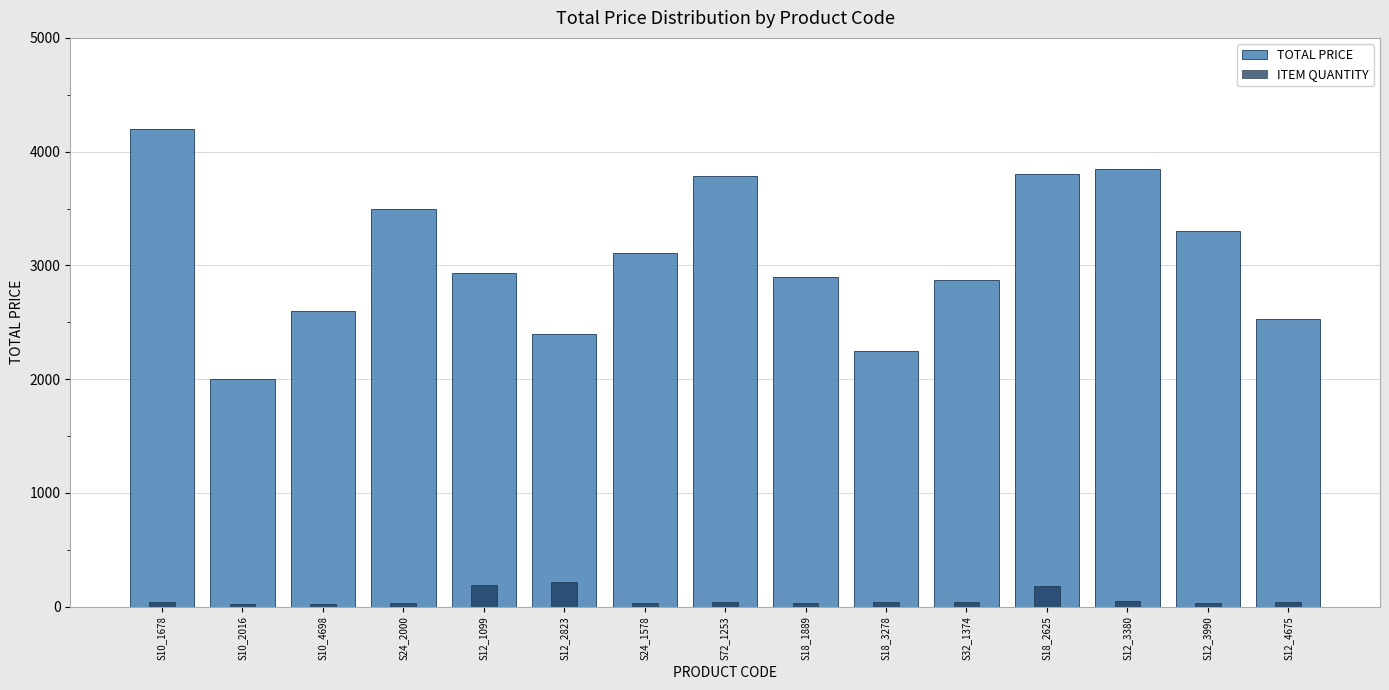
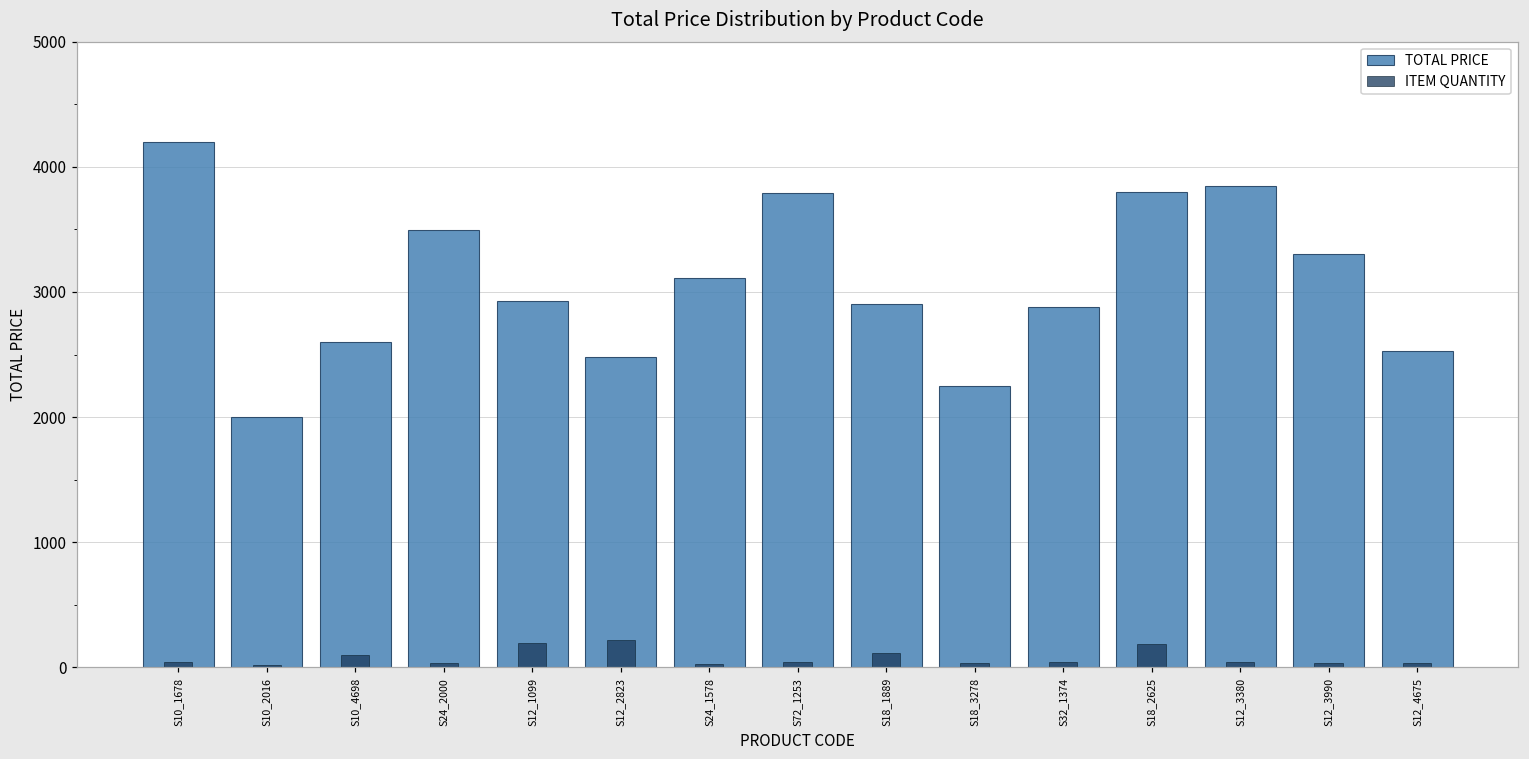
  {
    "TOTAL PRICE": {
      "S10_1678": 4200,
      "S10_2016": 2000,
      "S10_4698": 2600,
      "S24_2000": 3490,
      "S12_1099": 2930,
-     "S12_2823": 2400,
+     "S12_2823": 2480,
      "S24_1578": 3110,
      "S72_1253": 3790,
      "S18_1889": 2900,
      "S18_3278": 2250,
      "S32_1374": 2880,
      "S18_2625": 3800,
      "S12_3380": 3850,
      "S12_3990": 3300,
      "S12_4675": 2520
    },
    "ITEM QUANTITY": {
-     "S10_4698": 30,
-     "S18_1889": 30
+     "S10_4698": 100,
+     "S18_1889": 120
    }
  }
